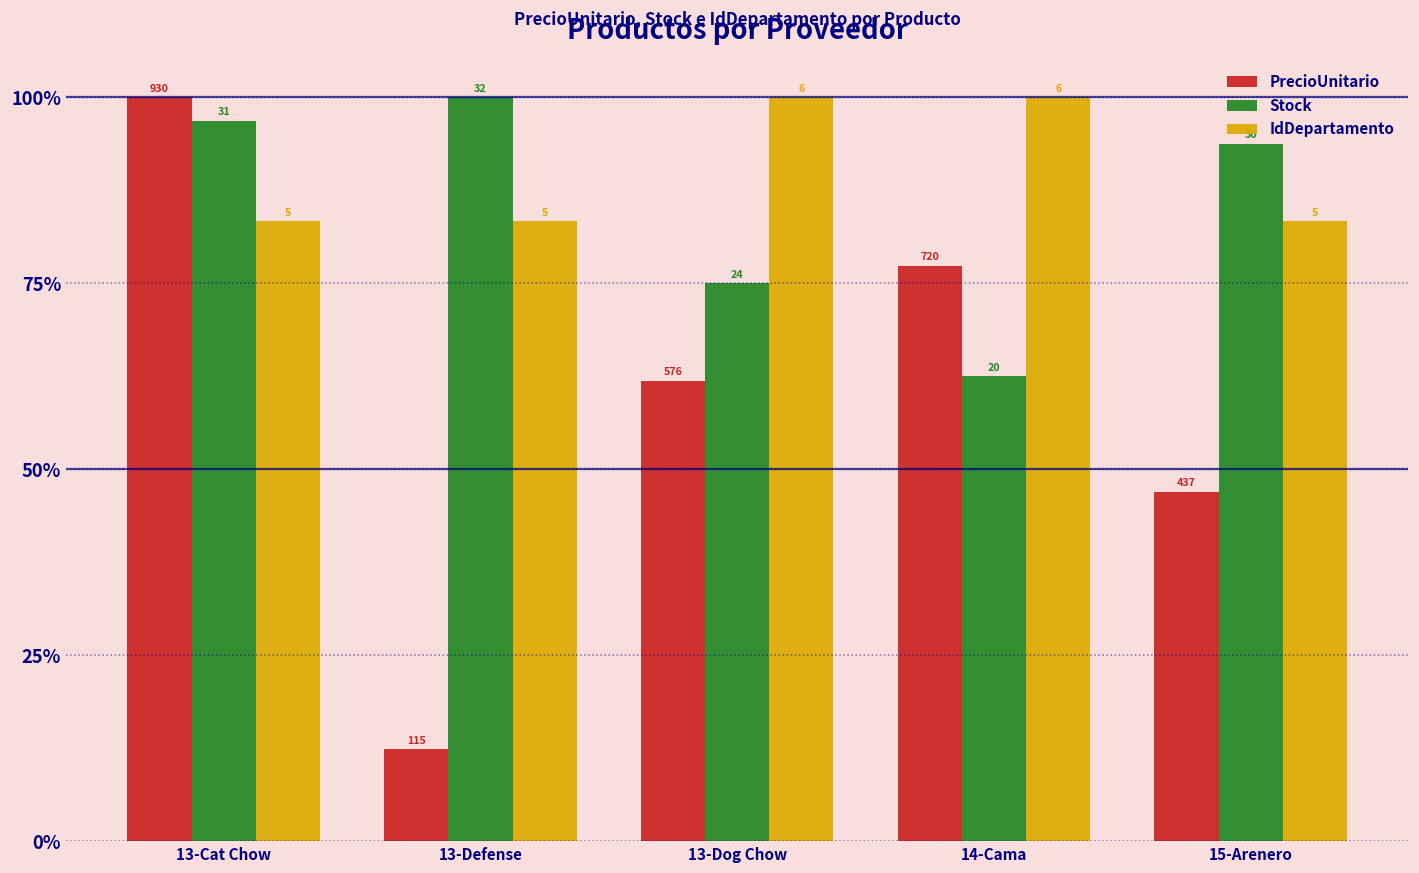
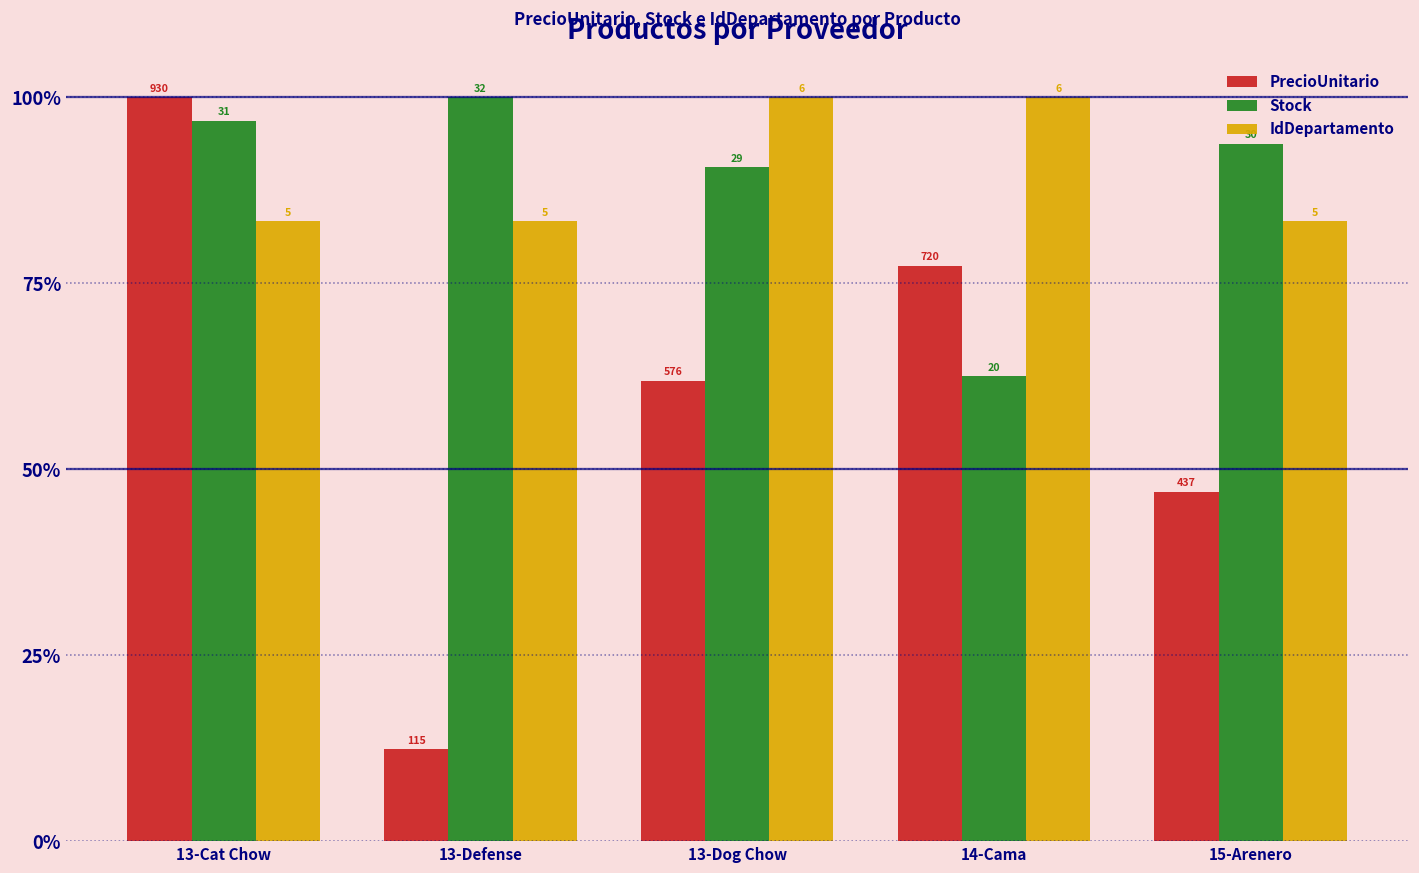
  {
    "Stock": {
-     "13-Dog Chow": 24
+     "13-Dog Chow": 29
    }
  }
